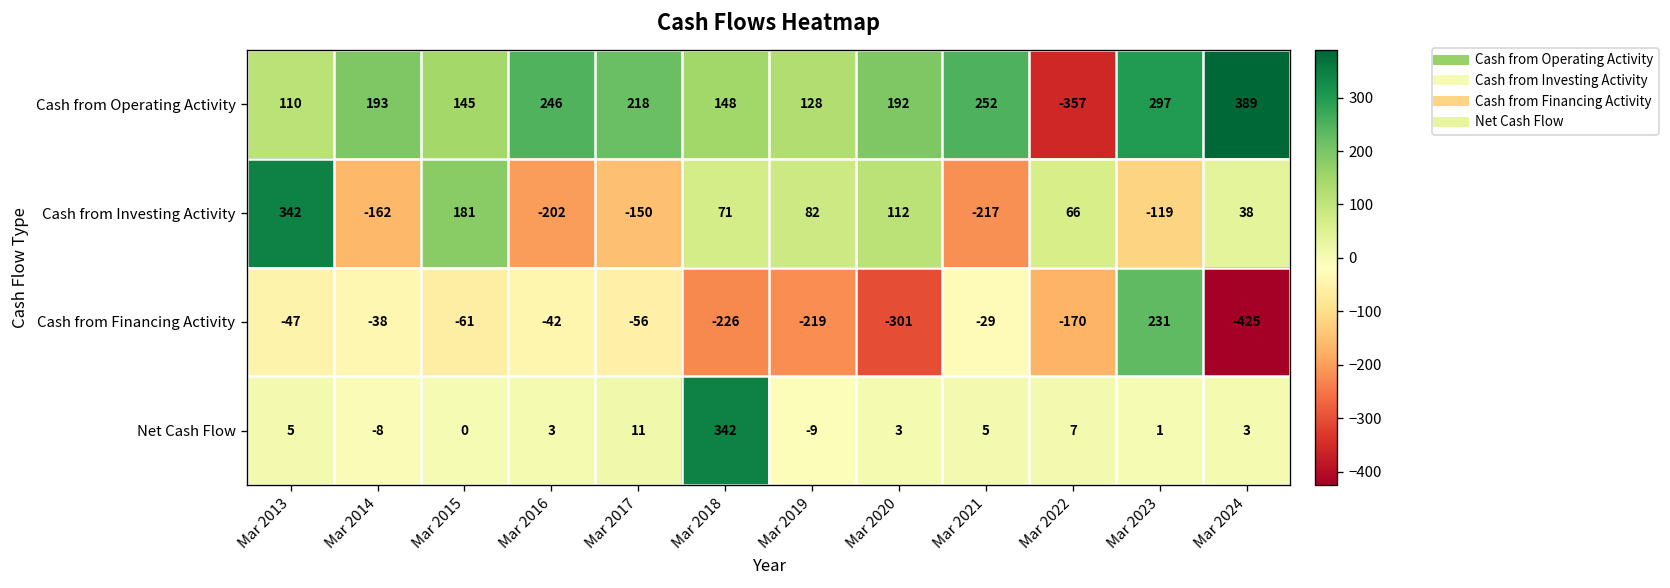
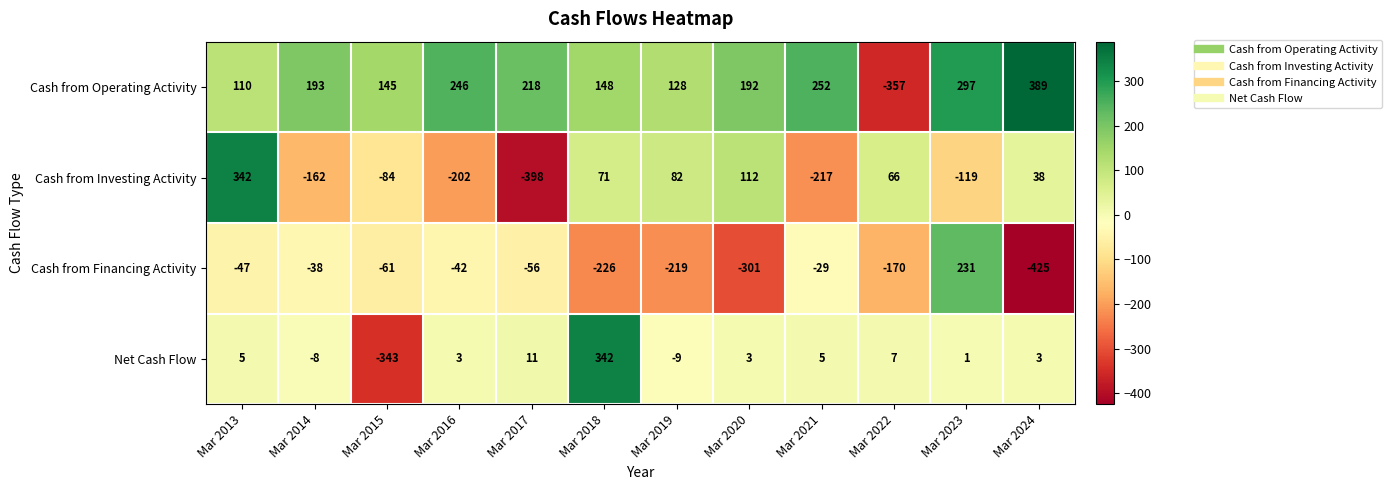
  {
    "Cash from Operating Activity": {
      "Mar 2013": 110,
      "Mar 2014": 193,
      "Mar 2015": 145,
      "Mar 2016": 246,
      "Mar 2017": 218,
      "Mar 2018": 148,
      "Mar 2019": 128,
      "Mar 2020": 192,
      "Mar 2021": 252,
      "Mar 2022": -357,
      "Mar 2023": 297,
      "Mar 2024": 389
    },
    "Cash from Investing Activity": {
      "Mar 2013": 342,
      "Mar 2014": -162,
-     "Mar 2015": 181,
+     "Mar 2015": -84,
      "Mar 2016": -202,
-     "Mar 2017": -150,
+     "Mar 2017": -398,
      "Mar 2018": 71,
      "Mar 2019": 82,
      "Mar 2020": 112,
      "Mar 2021": -217,
      "Mar 2022": 66,
      "Mar 2023": -119,
      "Mar 2024": 38
    },
    "Cash from Financing Activity": {
      "Mar 2013": -47,
      "Mar 2014": -38,
      "Mar 2015": -61,
      "Mar 2016": -42,
      "Mar 2017": -56,
      "Mar 2018": -226,
      "Mar 2019": -219,
      "Mar 2020": -301,
      "Mar 2021": -29,
      "Mar 2022": -170,
      "Mar 2023": 231,
      "Mar 2024": -425
    },
    "Net Cash Flow": {
      "Mar 2013": 5,
      "Mar 2014": -8,
-     "Mar 2015": 0,
+     "Mar 2015": -343,
      "Mar 2016": 3,
      "Mar 2017": 11,
      "Mar 2018": 342,
      "Mar 2019": -9,
      "Mar 2020": 3,
      "Mar 2021": 5,
      "Mar 2022": 7,
      "Mar 2023": 1,
      "Mar 2024": 3
    }
  }
